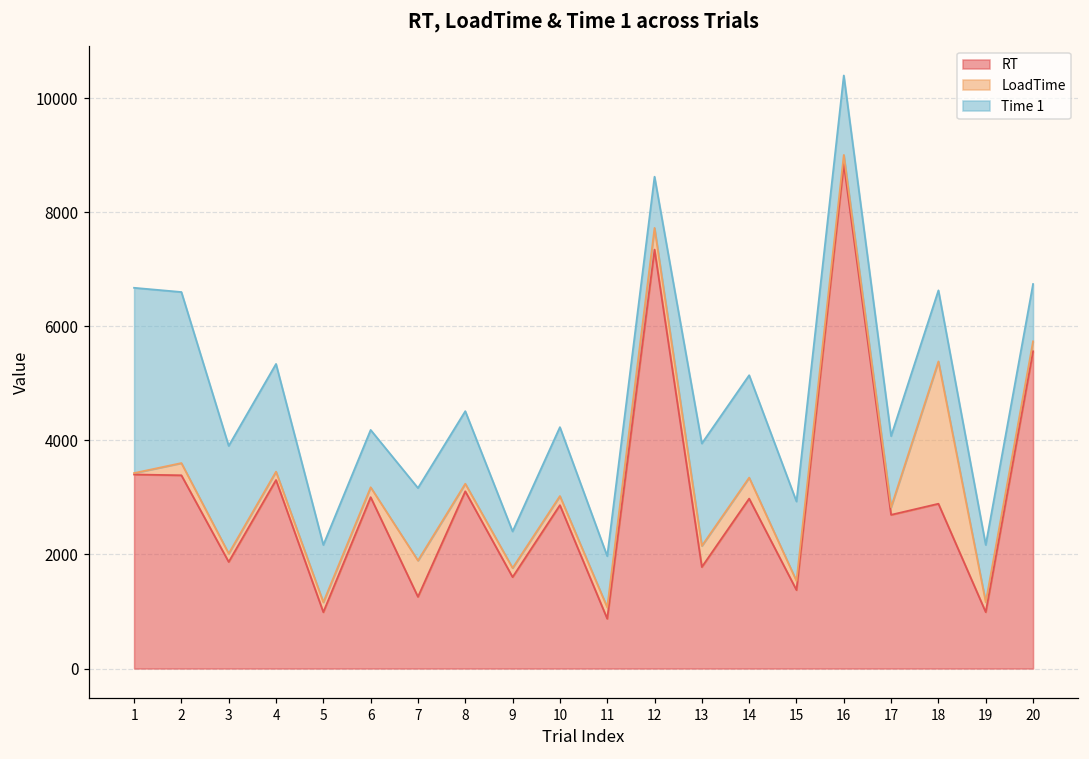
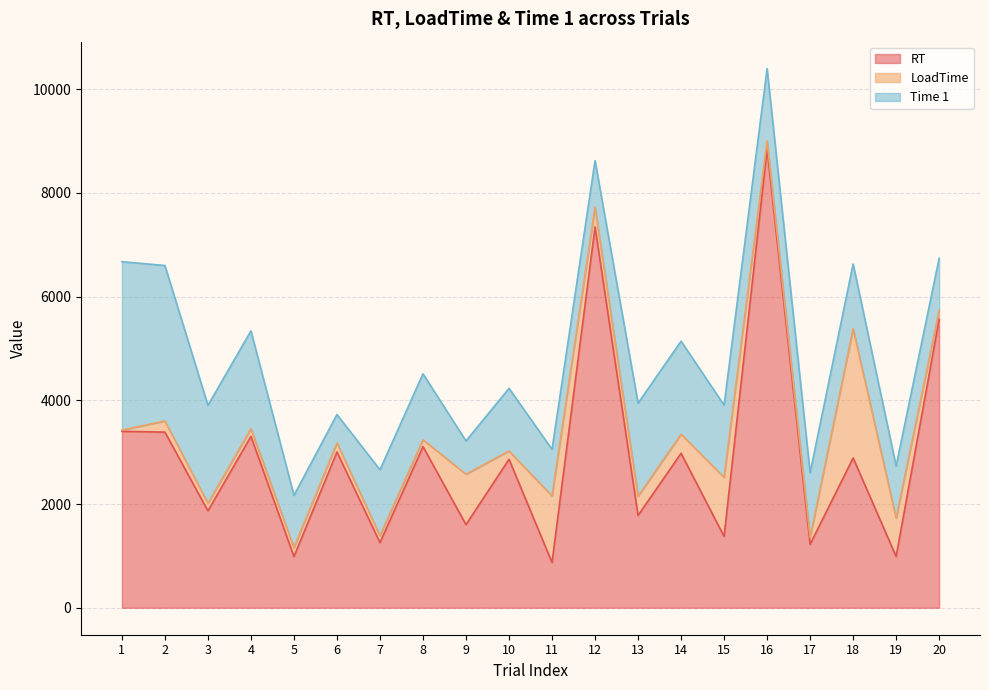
  {
    "RT": {
      "2": 3400,
      "3": 1900,
      "4": 3300,
      "5": 1000,
      "6": 3000,
      "7": 1300,
      "8": 3100,
      "9": 1600,
      "10": 2900,
      "11": 900,
      "12": 7300,
      "13": 1800,
      "14": 3000,
      "15": 1400,
      "16": 8800,
-     "17": 2700,
+     "17": 1200,
      "18": 2900,
      "19": 1000,
      "20": 5600
    },
    "LoadTime": {
      "2": 200,
      "3": 100,
      "4": 100,
      "5": 200,
      "6": 200,
-     "7": 600,
+     "7": 100,
      "8": 100,
-     "9": 200,
+     "9": 1000,
      "10": 200,
-     "11": 200,
+     "11": 1300,
      "12": 400,
      "13": 400,
      "14": 400,
-     "15": 200,
+     "15": 1100,
      "16": 200,
      "17": 100,
      "18": 2500,
-     "19": 200,
+     "19": 700,
      "20": 200
    },
    "Time 1": {
      "1": 3200,
      "2": 3000,
      "3": 1900,
      "4": 1900,
      "5": 1000,
-     "6": 1000,
+     "6": 500,
      "7": 1300,
      "8": 1300,
      "9": 600,
      "10": 1200,
      "11": 900,
      "12": 900,
      "13": 1800,
      "14": 1800,
      "15": 1400,
      "16": 1400,
      "17": 1200,
      "18": 1200,
      "19": 1000,
      "20": 1000
    }
  }
